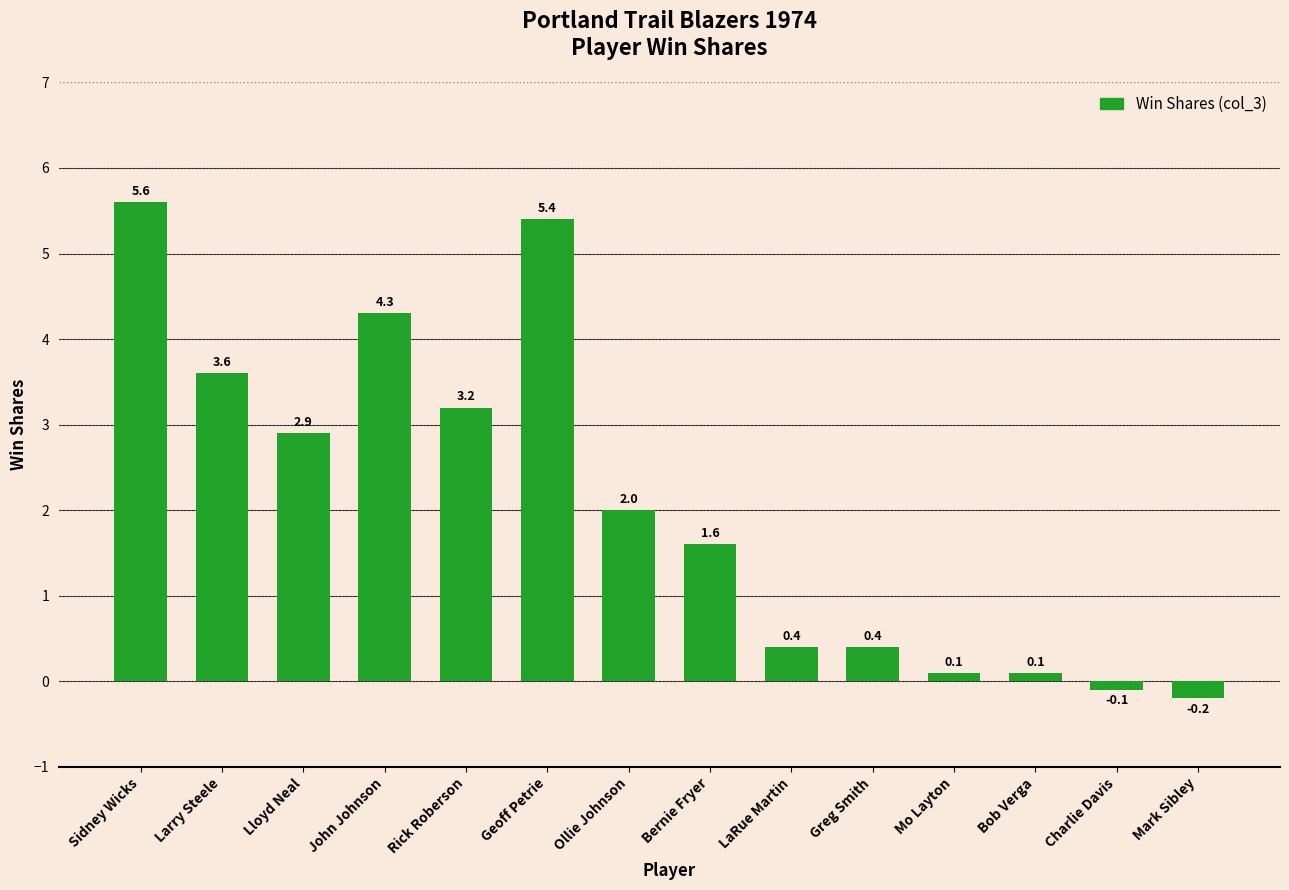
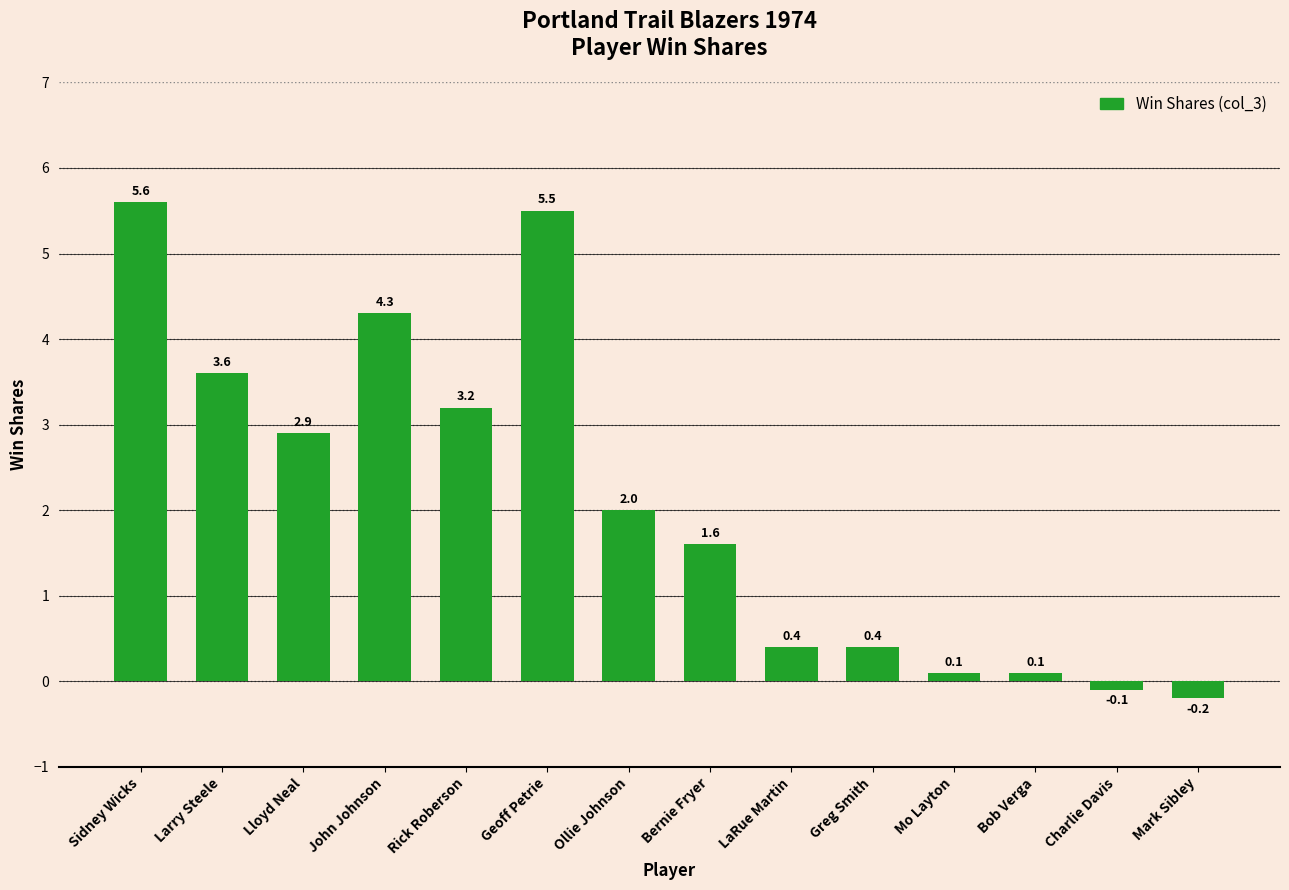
  {
    "Sidney Wicks": 5.6,
    "Larry Steele": 3.6,
    "Lloyd Neal": 2.9,
    "John Johnson": 4.3,
    "Rick Roberson": 3.2,
-   "Geoff Petrie": 5.4,
+   "Geoff Petrie": 5.5,
    "Ollie Johnson": 2.0,
    "Bernie Fryer": 1.6,
    "LaRue Martin": 0.4,
    "Greg Smith": 0.4,
    "Mo Layton": 0.1,
    "Bob Verga": 0.1,
    "Charlie Davis": -0.1,
    "Mark Sibley": -0.2
  }
